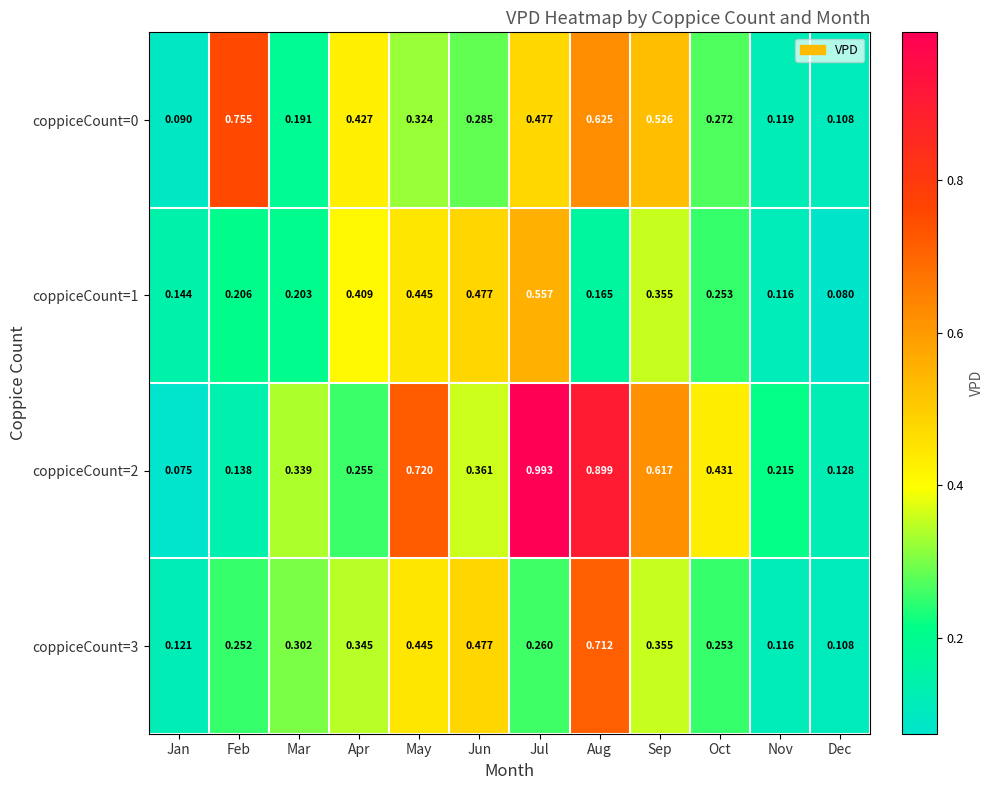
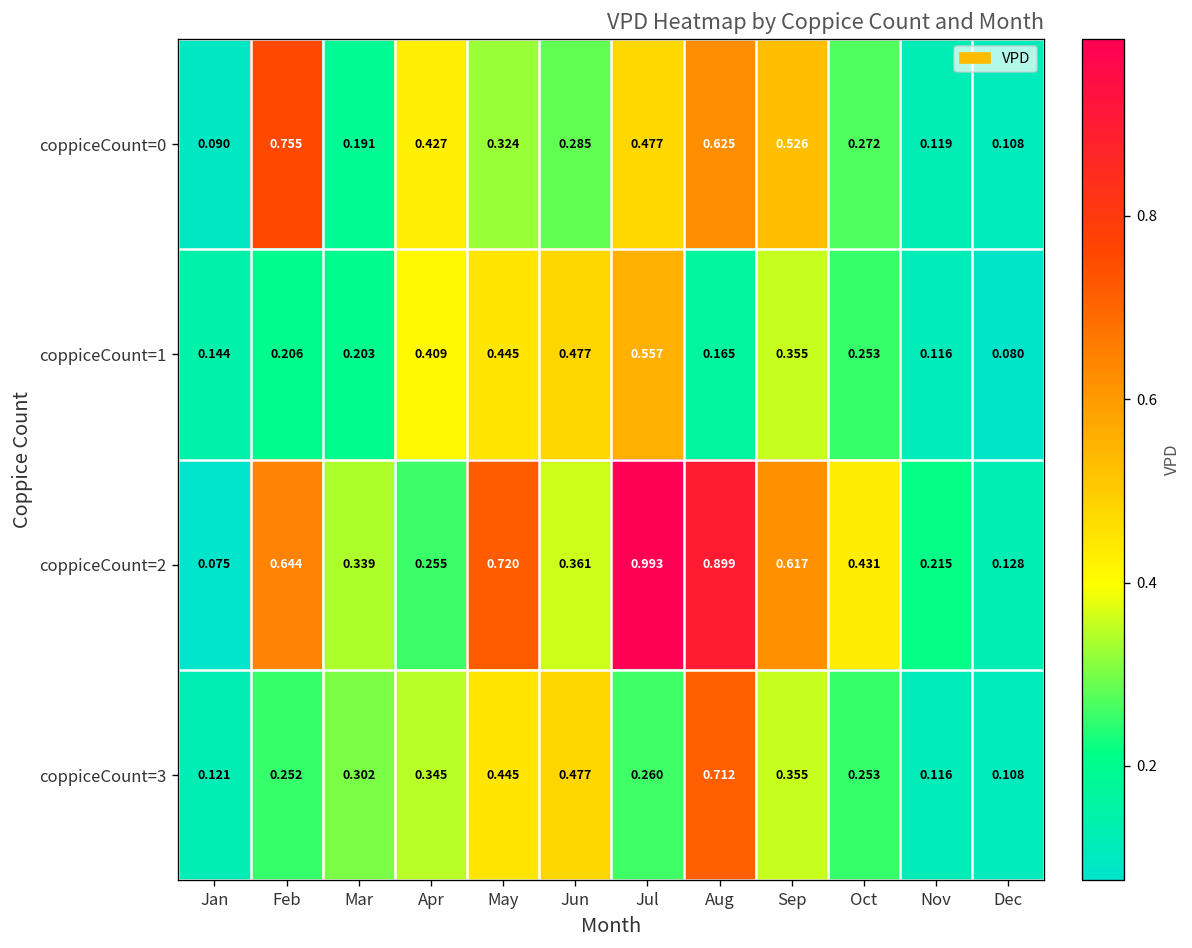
  {
    "coppiceCount=0": {
      "Jan": 0.090,
      "Feb": 0.755,
      "Mar": 0.191,
      "Apr": 0.427,
      "May": 0.324,
      "Jun": 0.285,
      "Jul": 0.477,
      "Aug": 0.625,
      "Sep": 0.526,
      "Oct": 0.272,
      "Nov": 0.119,
      "Dec": 0.108
    },
    "coppiceCount=1": {
      "Jan": 0.144,
      "Feb": 0.206,
      "Mar": 0.203,
      "Apr": 0.409,
      "May": 0.445,
      "Jun": 0.477,
      "Jul": 0.557,
      "Aug": 0.165,
      "Sep": 0.355,
      "Oct": 0.253,
      "Nov": 0.116,
      "Dec": 0.080
    },
    "coppiceCount=2": {
      "Jan": 0.075,
-     "Feb": 0.138,
+     "Feb": 0.644,
      "Mar": 0.339,
      "Apr": 0.255,
      "May": 0.720,
      "Jun": 0.361,
      "Jul": 0.993,
      "Aug": 0.899,
      "Sep": 0.617,
      "Oct": 0.431,
      "Nov": 0.215,
      "Dec": 0.128
    },
    "coppiceCount=3": {
      "Jan": 0.121,
      "Feb": 0.252,
      "Mar": 0.302,
      "Apr": 0.345,
      "May": 0.445,
      "Jun": 0.477,
      "Jul": 0.260,
      "Aug": 0.712,
      "Sep": 0.355,
      "Oct": 0.253,
      "Nov": 0.116,
      "Dec": 0.108
    }
  }
